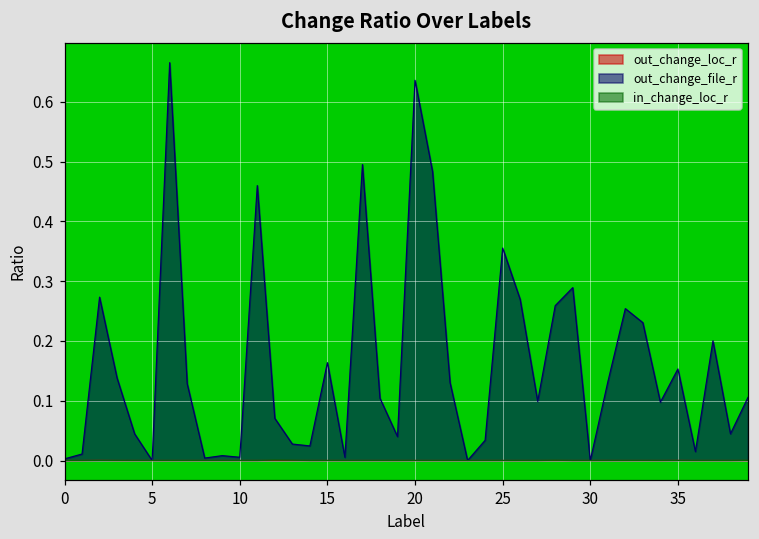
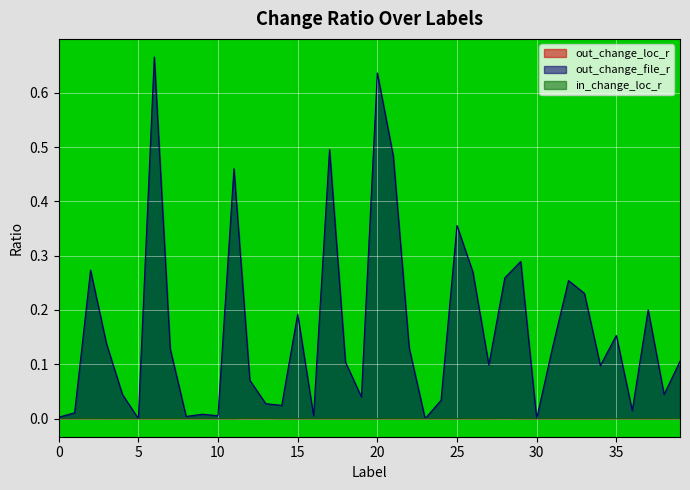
  {
    "out_change_file_r": {
      "10": 0.01,
-     "15": 0.16,
+     "15": 0.19,
      "20": 0.64,
      "25": 0.36,
      "35": 0.15
    }
  }
